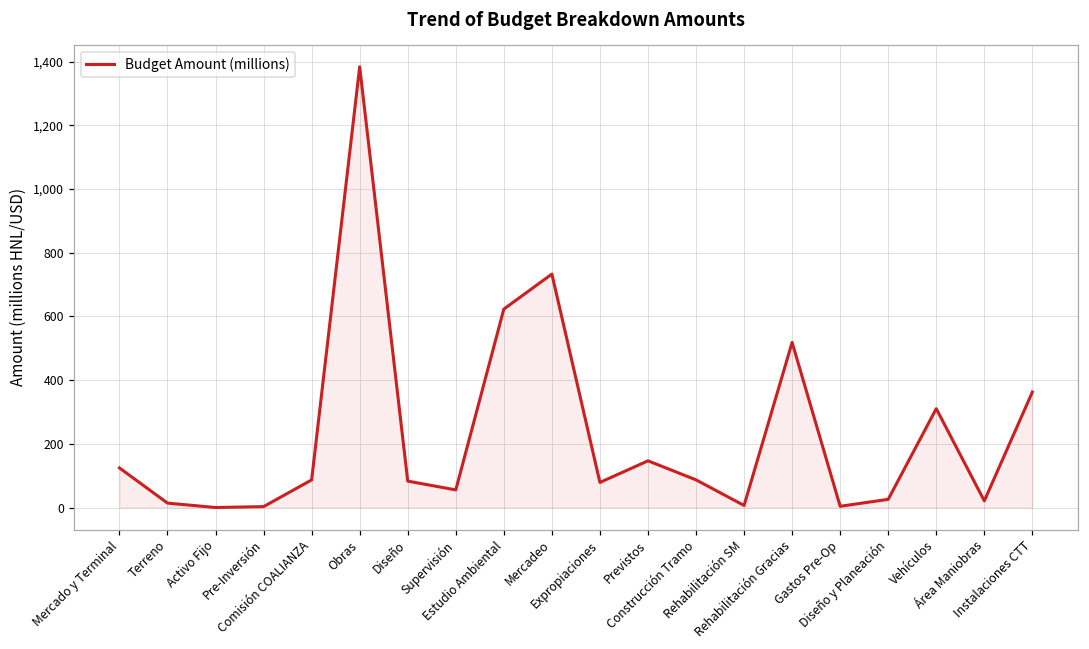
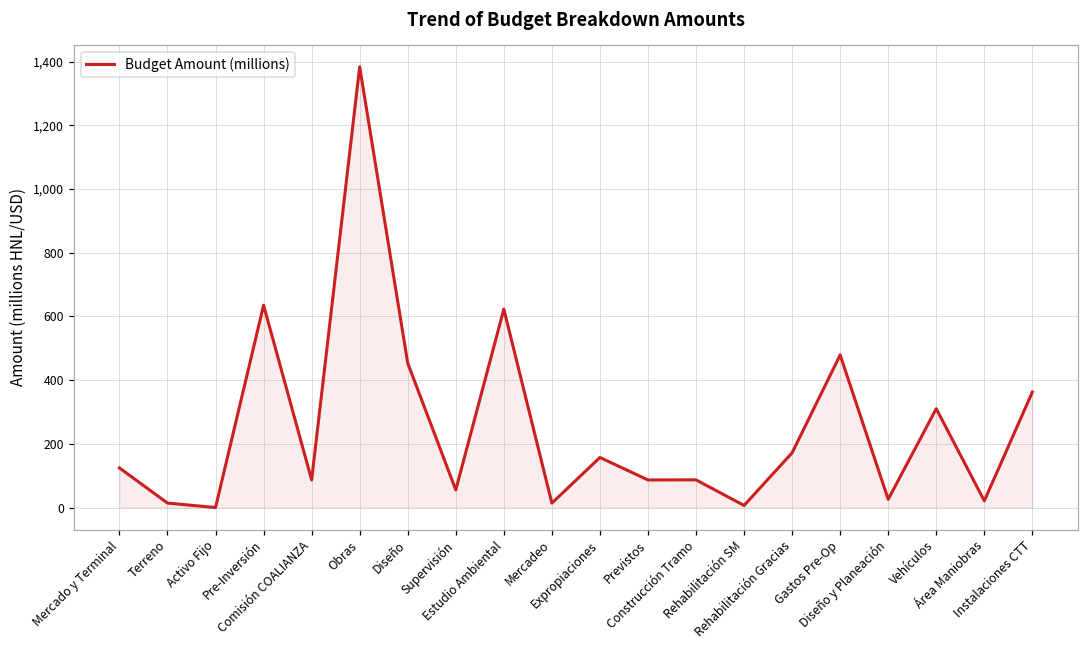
  {
    "Mercado y Terminal": "120",
    "Terreno": "10",
    "Activo Fijo": "0",
-   "Pre-Inversión": "0",
+   "Pre-Inversión": "640",
    "Comisión COALIANZA": "90",
    "Obras": "1,380",
-   "Diseño": "80",
+   "Diseño": "450",
    "Supervisión": "60",
    "Estudio Ambiental": "620",
-   "Mercadeo": "730",
-   "Expropiaciones": "80",
-   "Previstos": "150",
+   "Mercadeo": "10",
+   "Expropiaciones": "160",
+   "Previstos": "90",
    "Construcción Tramo": "90",
    "Rehabilitación SM": "10",
-   "Rehabilitación Gracias": "520",
-   "Gastos Pre-Op": "0",
+   "Rehabilitación Gracias": "170",
+   "Gastos Pre-Op": "480",
    "Diseño y Planeación": "30",
    "Vehículos": "310",
    "Área Maniobras": "20",
    "Instalaciones CTT": "360"
  }
